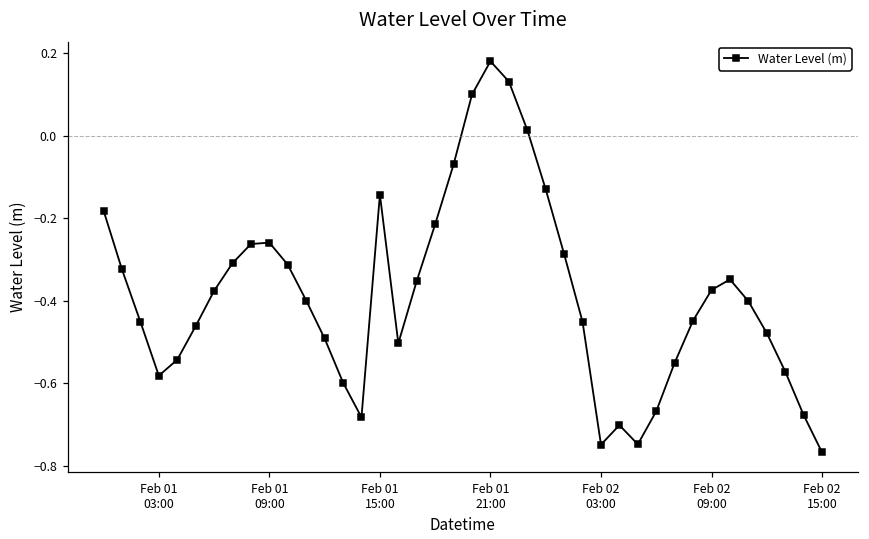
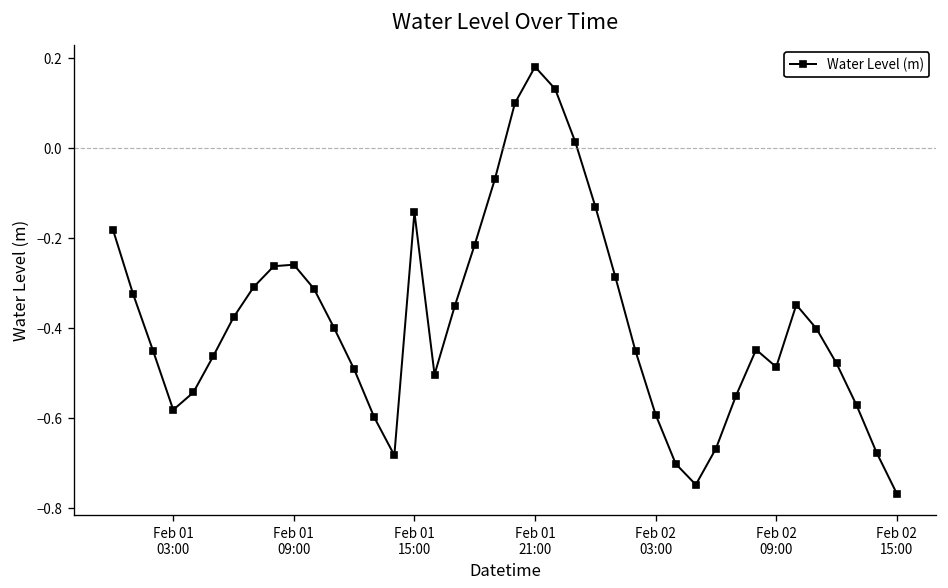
  {
    "Feb 01 03:00": -0.58,
    "Feb 01 09:00": -0.26,
    "Feb 01 15:00": -0.14,
    "Feb 01 21:00": 0.18,
-   "Feb 02 03:00": -0.75,
-   "Feb 02 09:00": -0.37,
+   "Feb 02 03:00": -0.59,
+   "Feb 02 09:00": -0.49,
    "Feb 02 15:00": -0.77
  }
